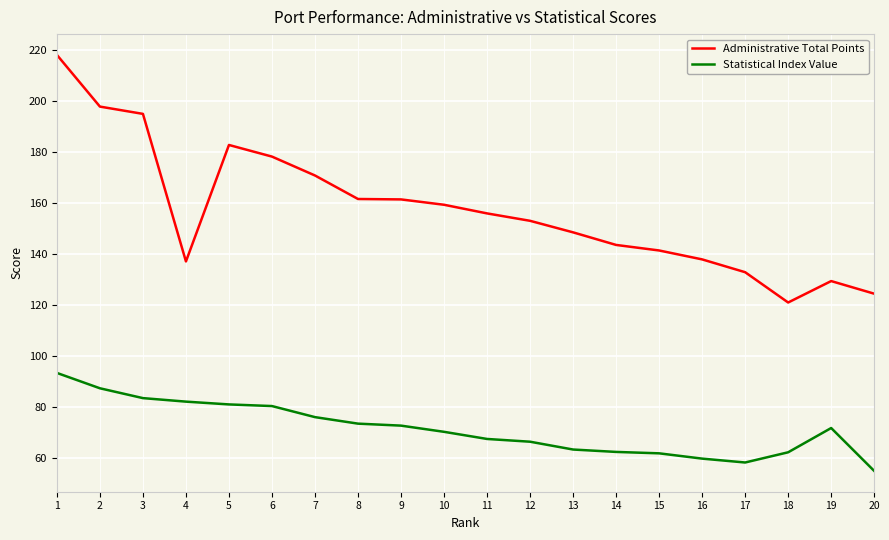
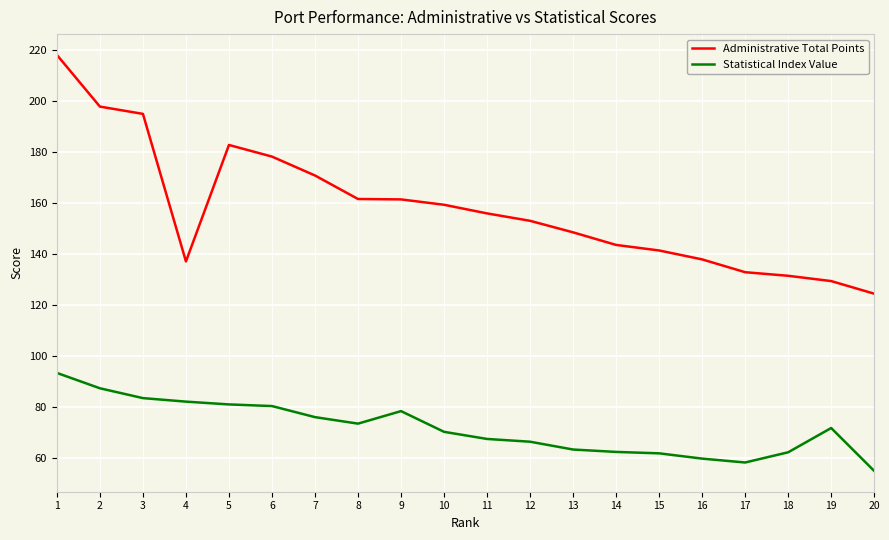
  {
    "Administrative Total Points": {
      "1": 218,
      "2": 198,
      "3": 195,
      "4": 137,
      "5": 183,
      "6": 178,
      "7": 171,
      "8": 161,
      "9": 161,
      "10": 159,
      "11": 156,
      "12": 153,
      "13": 148,
      "14": 144,
      "15": 141,
      "16": 138,
      "17": 133,
-     "18": 121,
+     "18": 131,
      "19": 129,
      "20": 124
    },
    "Statistical Index Value": {
      "1": 93,
      "2": 87,
      "3": 84,
      "4": 82,
      "5": 81,
      "6": 80,
      "7": 76,
      "8": 74,
-     "9": 73,
+     "9": 78,
      "10": 70,
      "11": 68,
      "12": 66,
      "13": 63,
      "14": 62,
      "15": 62,
      "16": 60,
      "17": 58,
      "18": 62,
      "19": 72,
      "20": 55
    }
  }
